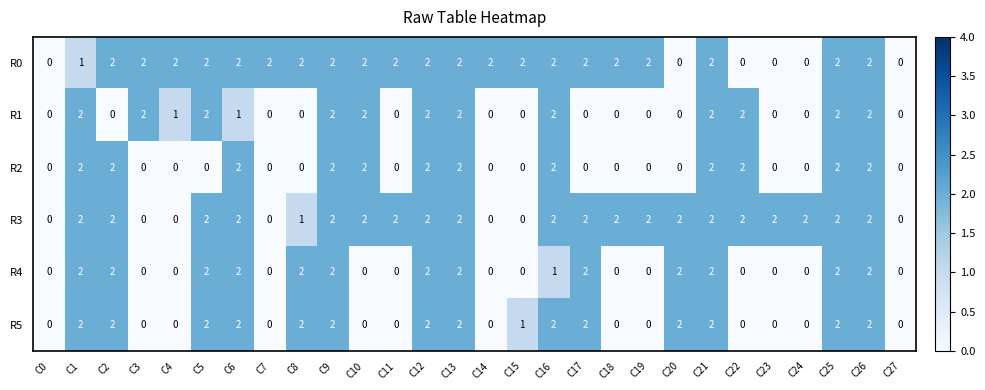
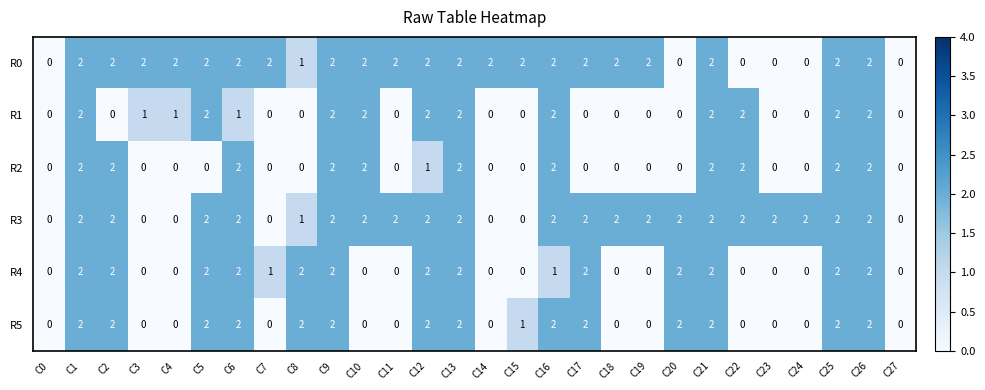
  {
    "R0": {
      "C0": 0,
-     "C1": 1,
+     "C1": 2,
      "C2": 2,
      "C3": 2,
      "C4": 2,
      "C5": 2,
      "C6": 2,
      "C7": 2,
-     "C8": 2,
+     "C8": 1,
      "C9": 2,
      "C10": 2,
      "C11": 2,
      "C12": 2,
      "C13": 2,
      "C14": 2,
      "C15": 2,
      "C16": 2,
      "C17": 2,
      "C18": 2,
      "C19": 2,
      "C20": 0,
      "C21": 2,
      "C22": 0,
      "C23": 0,
      "C24": 0,
      "C25": 2,
      "C26": 2,
      "C27": 0
    },
    "R1": {
      "C0": 0,
      "C1": 2,
      "C2": 0,
-     "C3": 2,
+     "C3": 1,
      "C4": 1,
      "C5": 2,
      "C6": 1,
      "C7": 0,
      "C8": 0,
      "C9": 2,
      "C10": 2,
      "C11": 0,
      "C12": 2,
      "C13": 2,
      "C14": 0,
      "C15": 0,
      "C16": 2,
      "C17": 0,
      "C18": 0,
      "C19": 0,
      "C20": 0,
      "C21": 2,
      "C22": 2,
      "C23": 0,
      "C24": 0,
      "C25": 2,
      "C26": 2,
      "C27": 0
    },
    "R2": {
      "C0": 0,
      "C1": 2,
      "C2": 2,
      "C3": 0,
      "C4": 0,
      "C5": 0,
      "C6": 2,
      "C7": 0,
      "C8": 0,
      "C9": 2,
      "C10": 2,
      "C11": 0,
-     "C12": 2,
+     "C12": 1,
      "C13": 2,
      "C14": 0,
      "C15": 0,
      "C16": 2,
      "C17": 0,
      "C18": 0,
      "C19": 0,
      "C20": 0,
      "C21": 2,
      "C22": 2,
      "C23": 0,
      "C24": 0,
      "C25": 2,
      "C26": 2,
      "C27": 0
    },
    "R3": {
      "C0": 0,
      "C1": 2,
      "C2": 2,
      "C3": 0,
      "C4": 0,
      "C5": 2,
      "C6": 2,
      "C7": 0,
      "C8": 1,
      "C9": 2,
      "C10": 2,
      "C11": 2,
      "C12": 2,
      "C13": 2,
      "C14": 0,
      "C15": 0,
      "C16": 2,
      "C17": 2,
      "C18": 2,
      "C19": 2,
      "C20": 2,
      "C21": 2,
      "C22": 2,
      "C23": 2,
      "C24": 2,
      "C25": 2,
      "C26": 2,
      "C27": 0
    },
    "R4": {
      "C0": 0,
      "C1": 2,
      "C2": 2,
      "C3": 0,
      "C4": 0,
      "C5": 2,
      "C6": 2,
-     "C7": 0,
+     "C7": 1,
      "C8": 2,
      "C9": 2,
      "C10": 0,
      "C11": 0,
      "C12": 2,
      "C13": 2,
      "C14": 0,
      "C15": 0,
      "C16": 1,
      "C17": 2,
      "C18": 0,
      "C19": 0,
      "C20": 2,
      "C21": 2,
      "C22": 0,
      "C23": 0,
      "C24": 0,
      "C25": 2,
      "C26": 2,
      "C27": 0
    },
    "R5": {
      "C0": 0,
      "C1": 2,
      "C2": 2,
      "C3": 0,
      "C4": 0,
      "C5": 2,
      "C6": 2,
      "C7": 0,
      "C8": 2,
      "C9": 2,
      "C10": 0,
      "C11": 0,
      "C12": 2,
      "C13": 2,
      "C14": 0,
      "C15": 1,
      "C16": 2,
      "C17": 2,
      "C18": 0,
      "C19": 0,
      "C20": 2,
      "C21": 2,
      "C22": 0,
      "C23": 0,
      "C24": 0,
      "C25": 2,
      "C26": 2,
      "C27": 0
    }
  }
